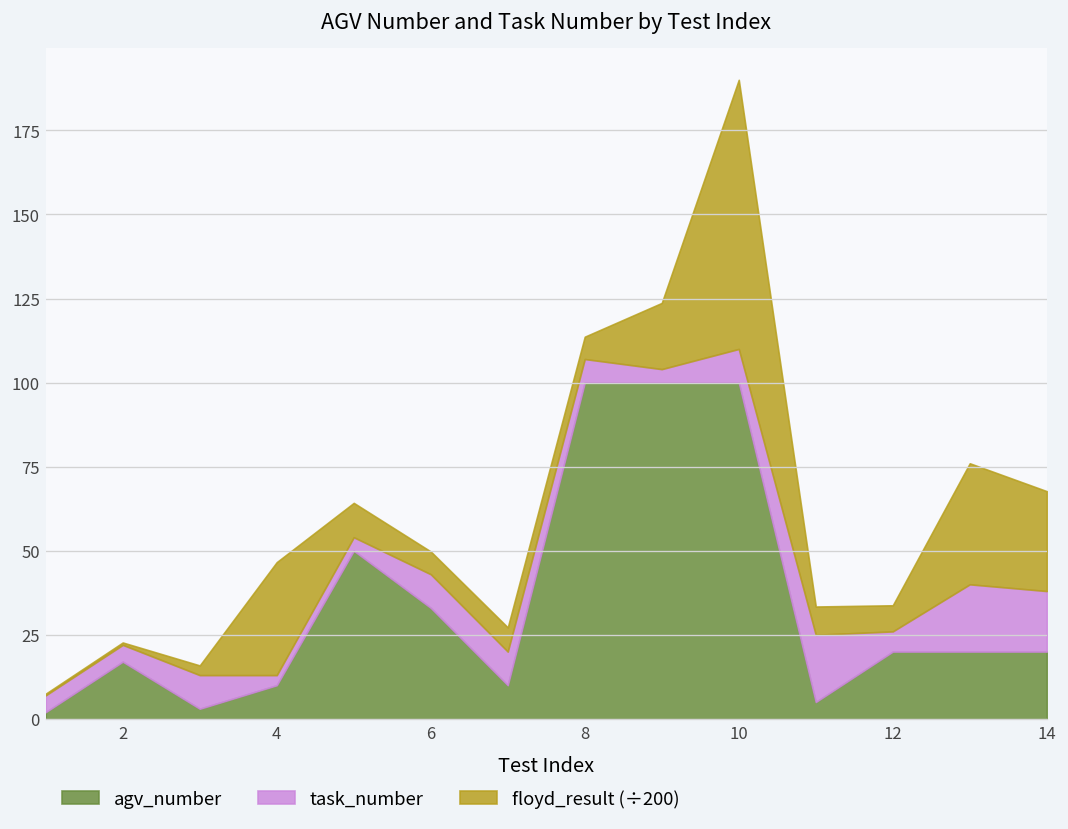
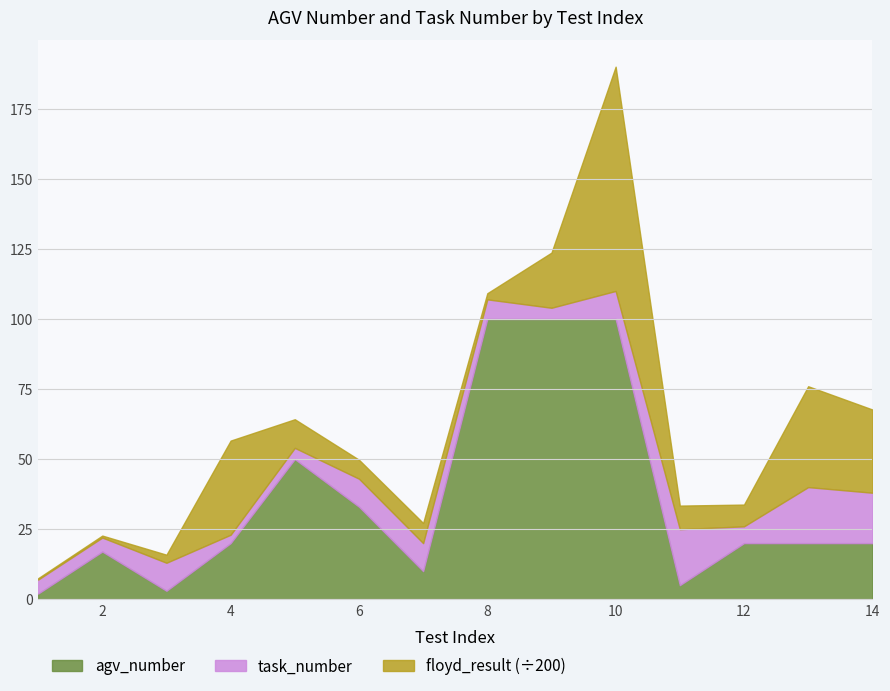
  {
    "agv_number": {
      "2": 17,
-     "4": 10,
+     "4": 20,
      "6": 33,
      "8": 100,
      "10": 100,
      "12": 20,
      "14": 20
    },
    "task_number": {
      "4": 3,
      "6": 10,
      "8": 7,
      "10": 10,
      "12": 6,
      "14": 18
    },
    "floyd_result (÷200)": {
      "4": 34,
      "6": 7,
-     "8": 7,
+     "8": 2,
      "10": 80,
      "12": 8,
      "14": 30
    }
  }
